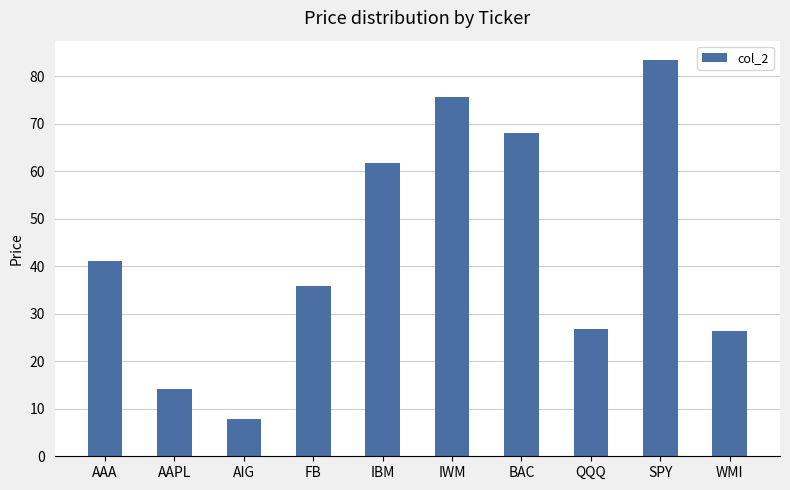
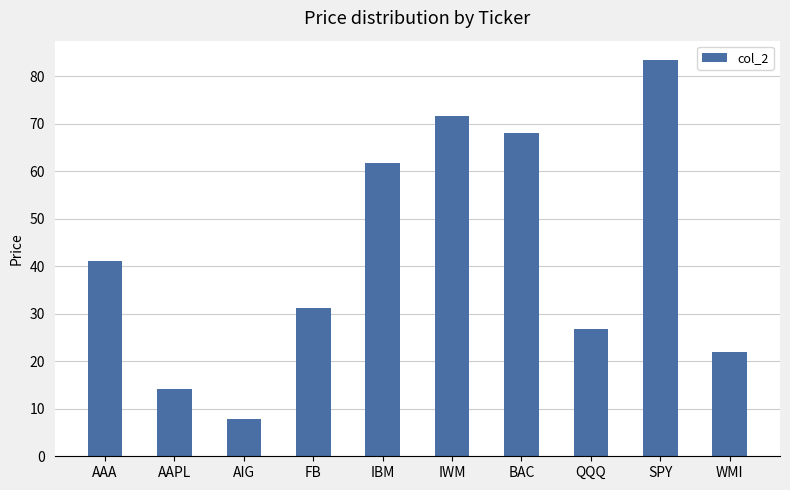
  {
    "AAA": 41,
    "AAPL": 14,
    "AIG": 8,
-   "FB": 36,
+   "FB": 31,
    "IBM": 62,
-   "IWM": 76,
+   "IWM": 72,
    "BAC": 68,
    "QQQ": 27,
    "SPY": 83,
-   "WMI": 26
+   "WMI": 22
  }
